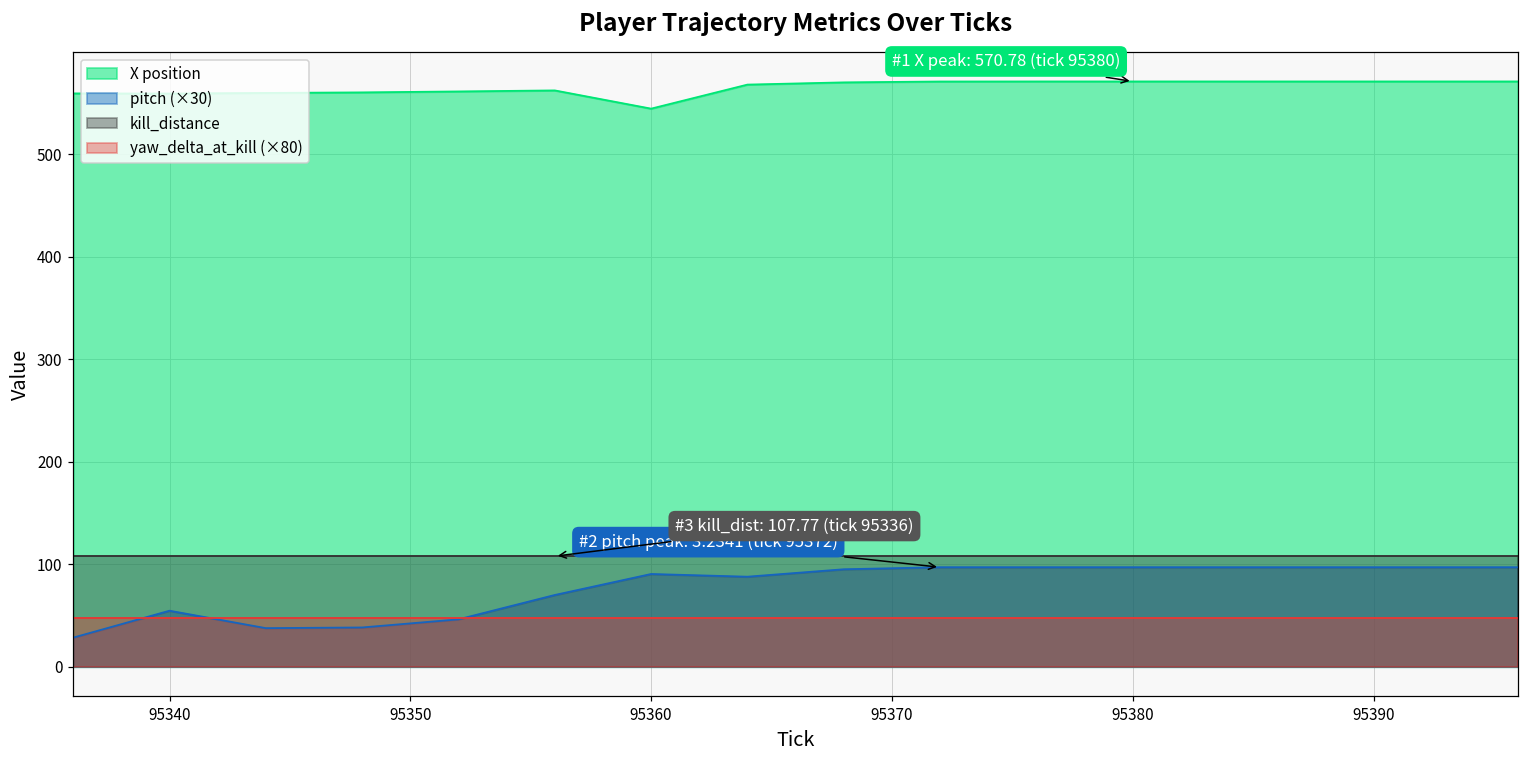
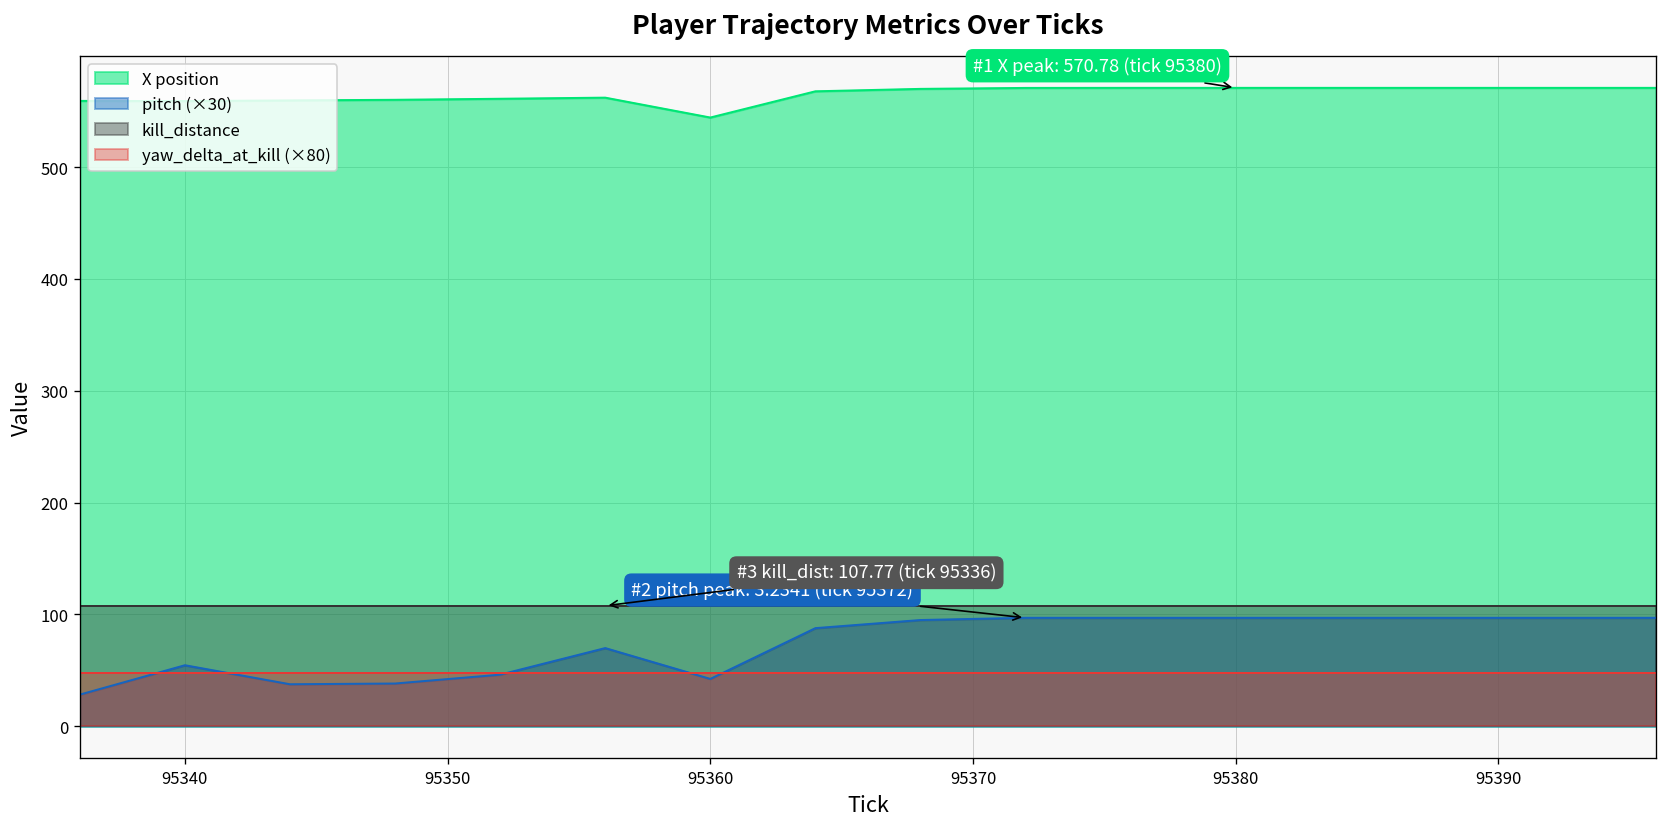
  {
    "X position": {
      "95360": 540,
      "95380": 570
    },
    "pitch (×30)": {
      "95340": 50,
-     "95360": 90,
+     "95360": 40,
      "95380": 100
    },
    "kill_distance": {
      "95340": 110,
      "95380": 110
    },
    "yaw_delta_at_kill (×80)": {
      "95340": 50,
      "95360": 50,
      "95380": 50
    }
  }
